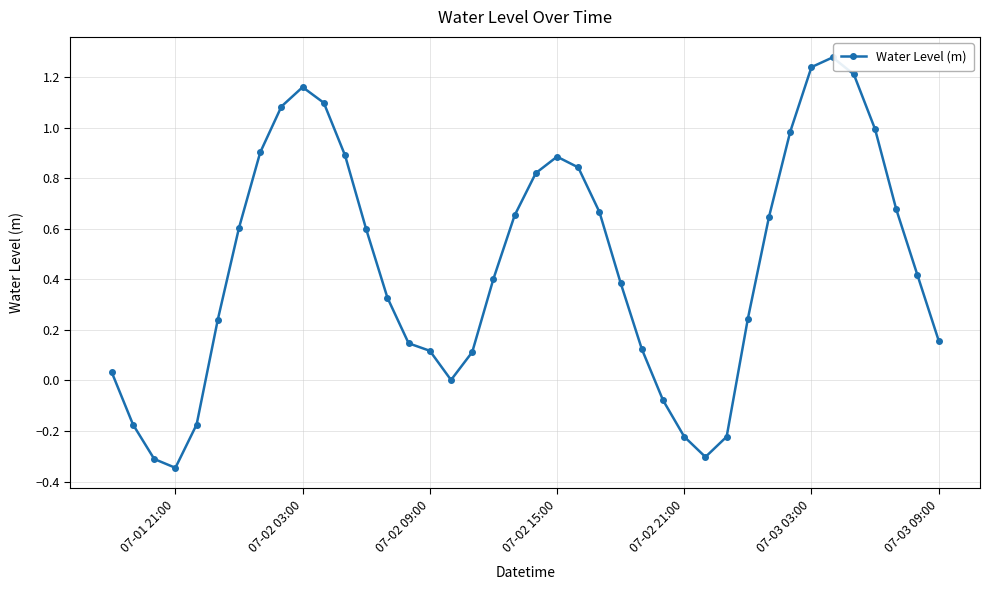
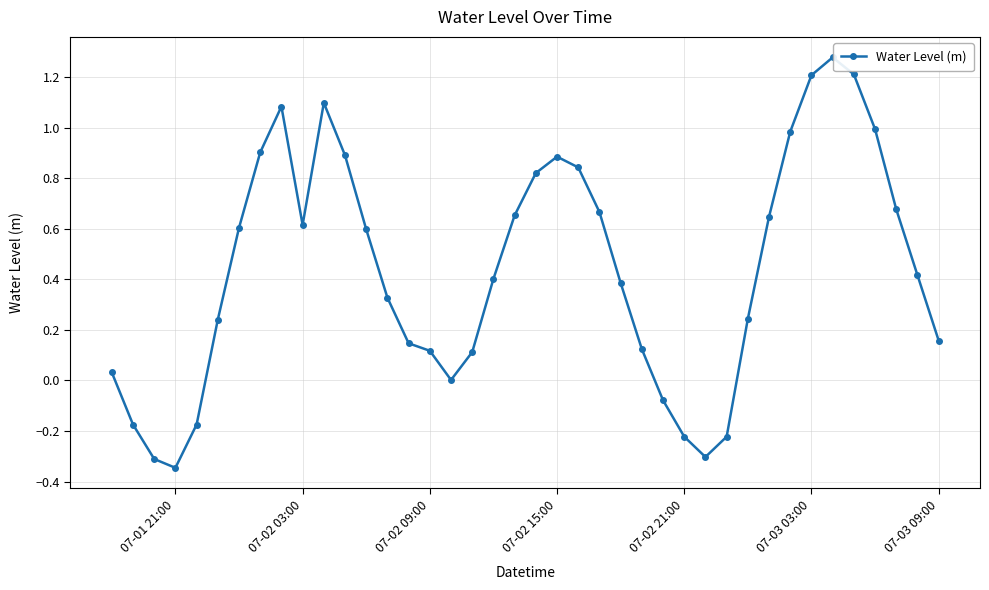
  {
    "07-01 21:00": -0.35,
-   "07-02 03:00": 1.16,
+   "07-02 03:00": 0.62,
    "07-02 09:00": 0.12,
    "07-02 15:00": 0.88,
    "07-02 21:00": -0.22,
-   "07-03 03:00": 1.24,
+   "07-03 03:00": 1.21,
    "07-03 09:00": 0.16
  }
